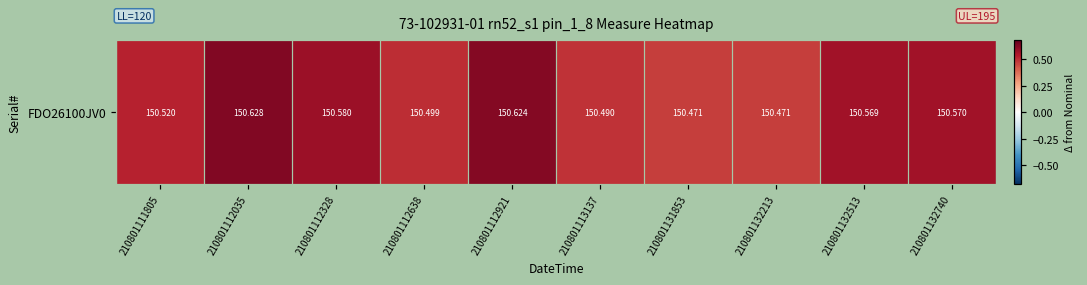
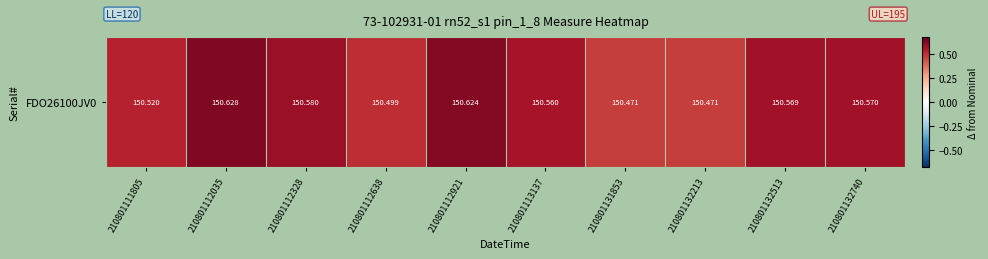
  {
    "FDO26100JV0": {
      "210801111805": 150.520,
      "210801112035": 150.628,
      "210801112328": 150.580,
      "210801112638": 150.499,
      "210801112921": 150.624,
-     "210801113137": 150.490,
+     "210801113137": 150.560,
      "210801131853": 150.471,
      "210801132213": 150.471,
      "210801132513": 150.569,
      "210801132740": 150.570
    }
  }
